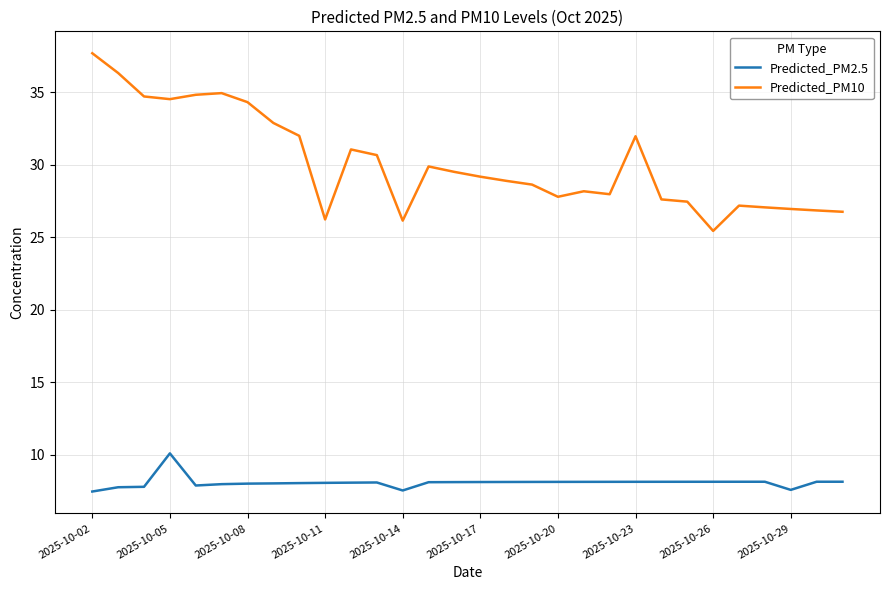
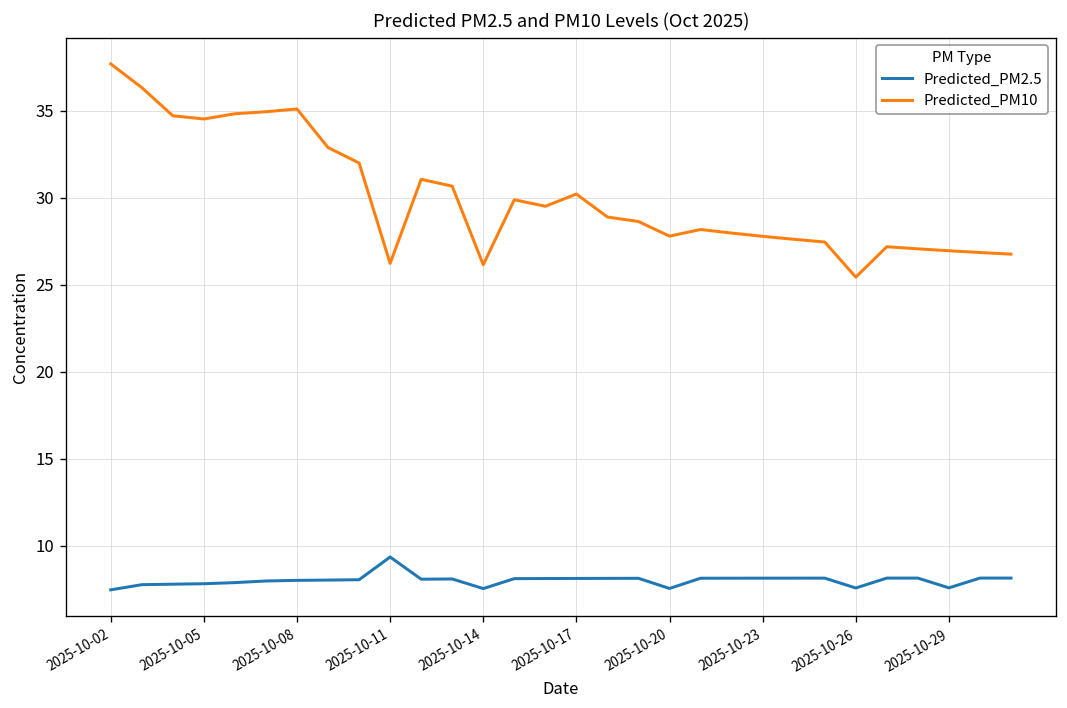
  {
    "Predicted_PM2.5": {
      "2025-10-02": 7.5,
-     "2025-10-05": 10.1,
+     "2025-10-05": 7.8,
      "2025-10-08": 8.0,
-     "2025-10-11": 8.1,
+     "2025-10-11": 9.4,
      "2025-10-14": 7.5,
      "2025-10-17": 8.1,
-     "2025-10-20": 8.1,
+     "2025-10-20": 7.6,
      "2025-10-23": 8.1,
-     "2025-10-26": 8.1,
+     "2025-10-26": 7.6,
      "2025-10-29": 7.6
    },
    "Predicted_PM10": {
      "2025-10-02": 37.7,
      "2025-10-05": 34.5,
-     "2025-10-08": 34.3,
+     "2025-10-08": 35.1,
      "2025-10-11": 26.2,
      "2025-10-14": 26.2,
-     "2025-10-17": 29.2,
+     "2025-10-17": 30.2,
      "2025-10-20": 27.8,
-     "2025-10-23": 32.0,
+     "2025-10-23": 27.8,
      "2025-10-26": 25.4,
      "2025-10-29": 27.0
    }
  }
